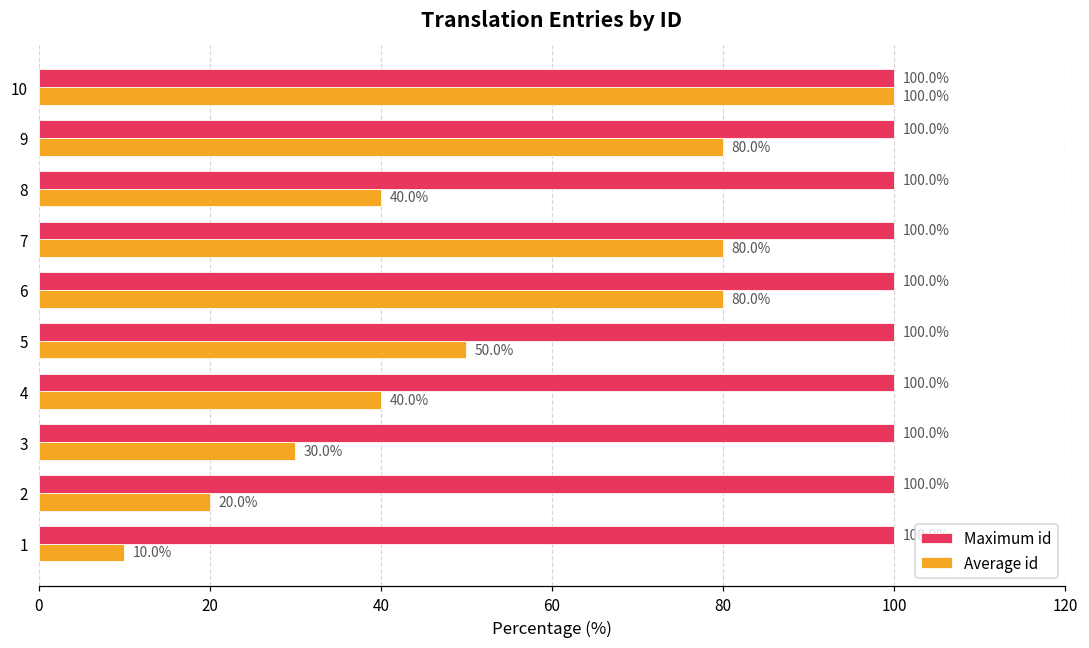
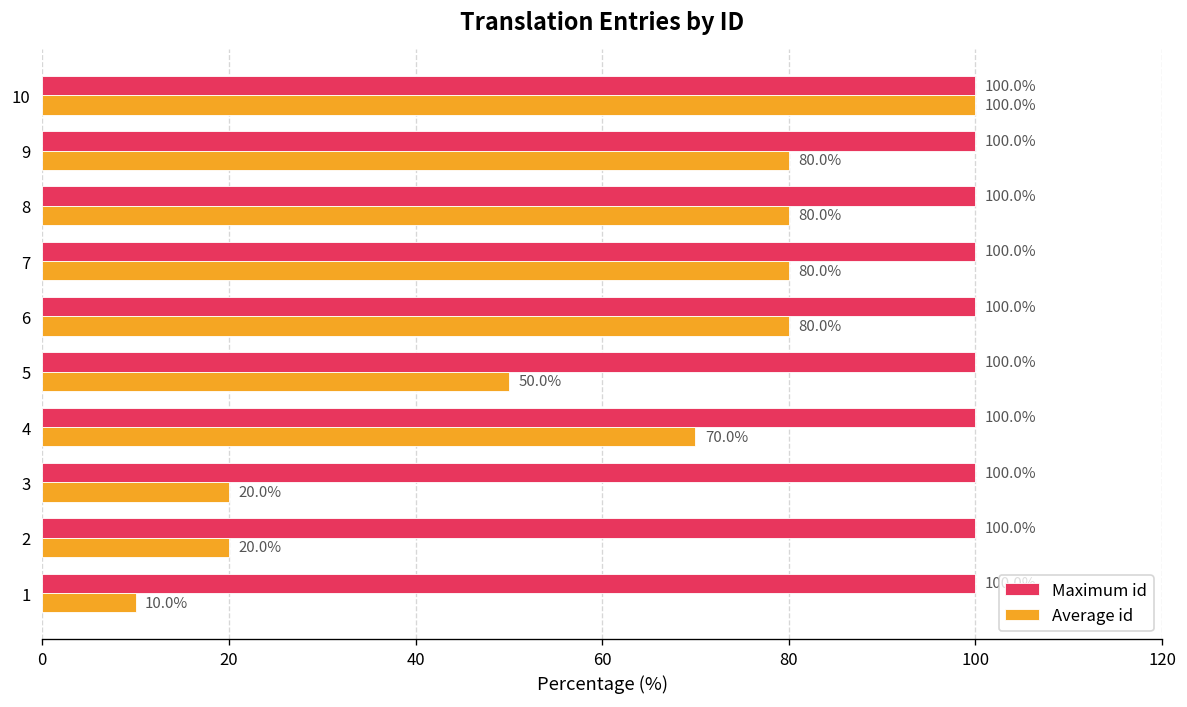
  {
    "Maximum id": {
      "10": "100.0%",
      "9": "100.0%",
      "8": "100.0%",
      "7": "100.0%",
      "6": "100.0%",
      "5": "100.0%",
      "4": "100.0%",
      "3": "100.0%",
      "2": "100.0%"
    },
    "Average id": {
      "10": "100.0%",
      "9": "80.0%",
-     "8": "40.0%",
+     "8": "80.0%",
      "7": "80.0%",
      "6": "80.0%",
      "5": "50.0%",
-     "4": "40.0%",
-     "3": "30.0%",
+     "4": "70.0%",
+     "3": "20.0%",
      "2": "20.0%",
      "1": "10.0%"
    }
  }
